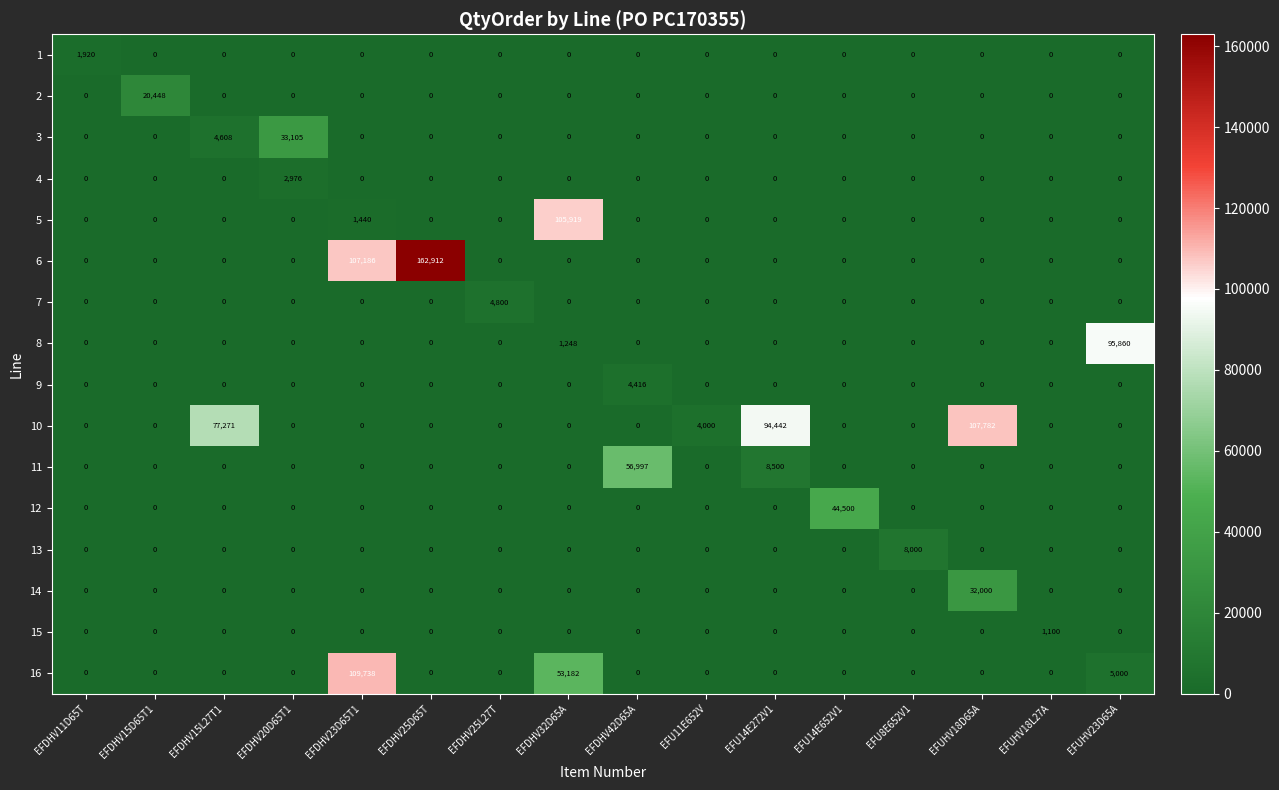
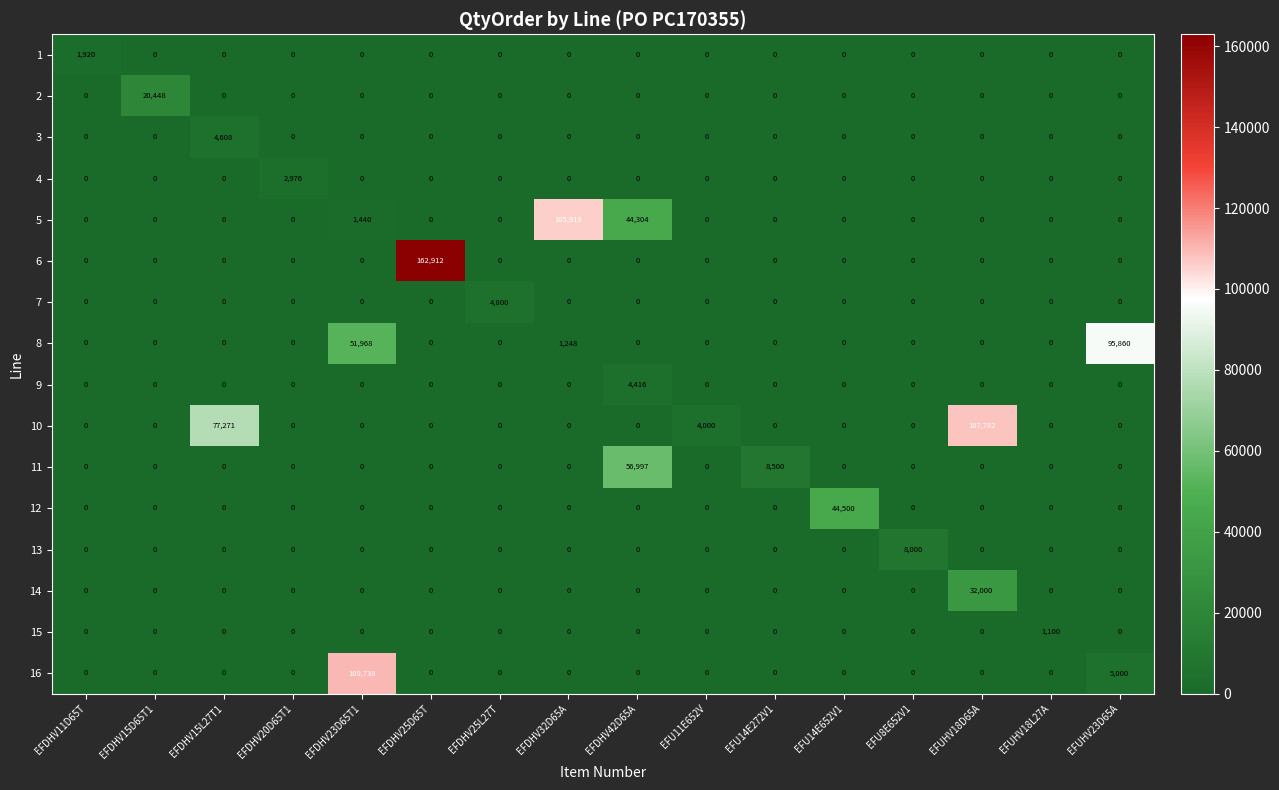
  {
    "3": {
      "EFDHV11D65T": "0",
      "EFDHV15D65T1": "0",
      "EFDHV15L27T1": "4,608",
-     "EFDHV20D65T1": "33,105",
+     "EFDHV20D65T1": "0",
      "EFDHV23D65T1": "0",
      "EFDHV25D65T": "0",
      "EFDHV25L27T": "0",
      "EFDHV32D65A": "0",
      "EFDHV42D65A": "0",
      "EFU11E652V": "0",
      "EFU14E272V1": "0",
      "EFU14E652V1": "0",
      "EFU8E652V1": "0",
      "EFUHV18D65A": "0",
      "EFUHV18L27A": "0",
      "EFUHV23D65A": "0"
    },
    "5": {
      "EFDHV11D65T": "0",
      "EFDHV15D65T1": "0",
      "EFDHV15L27T1": "0",
      "EFDHV20D65T1": "0",
      "EFDHV23D65T1": "1,440",
      "EFDHV25D65T": "0",
      "EFDHV25L27T": "0",
      "EFDHV32D65A": "105,919",
-     "EFDHV42D65A": "0",
+     "EFDHV42D65A": "44,304",
      "EFU11E652V": "0",
      "EFU14E272V1": "0",
      "EFU14E652V1": "0",
      "EFU8E652V1": "0",
      "EFUHV18D65A": "0",
      "EFUHV18L27A": "0",
      "EFUHV23D65A": "0"
    },
    "6": {
      "EFDHV11D65T": "0",
      "EFDHV15D65T1": "0",
      "EFDHV15L27T1": "0",
      "EFDHV20D65T1": "0",
-     "EFDHV23D65T1": "107,186",
+     "EFDHV23D65T1": "0",
      "EFDHV25D65T": "162,912",
      "EFDHV25L27T": "0",
      "EFDHV32D65A": "0",
      "EFDHV42D65A": "0",
      "EFU11E652V": "0",
      "EFU14E272V1": "0",
      "EFU14E652V1": "0",
      "EFU8E652V1": "0",
      "EFUHV18D65A": "0",
      "EFUHV18L27A": "0",
      "EFUHV23D65A": "0"
    },
    "8": {
      "EFDHV11D65T": "0",
      "EFDHV15D65T1": "0",
      "EFDHV15L27T1": "0",
      "EFDHV20D65T1": "0",
-     "EFDHV23D65T1": "0",
+     "EFDHV23D65T1": "51,968",
      "EFDHV25D65T": "0",
      "EFDHV25L27T": "0",
      "EFDHV32D65A": "1,248",
      "EFDHV42D65A": "0",
      "EFU11E652V": "0",
      "EFU14E272V1": "0",
      "EFU14E652V1": "0",
      "EFU8E652V1": "0",
      "EFUHV18D65A": "0",
      "EFUHV18L27A": "0",
      "EFUHV23D65A": "95,860"
    },
    "10": {
      "EFDHV11D65T": "0",
      "EFDHV15D65T1": "0",
      "EFDHV15L27T1": "77,271",
      "EFDHV20D65T1": "0",
      "EFDHV23D65T1": "0",
      "EFDHV25D65T": "0",
      "EFDHV25L27T": "0",
      "EFDHV32D65A": "0",
      "EFDHV42D65A": "0",
      "EFU11E652V": "4,000",
-     "EFU14E272V1": "94,442",
+     "EFU14E272V1": "0",
      "EFU14E652V1": "0",
      "EFU8E652V1": "0",
      "EFUHV18D65A": "107,782",
      "EFUHV18L27A": "0",
      "EFUHV23D65A": "0"
    },
    "16": {
      "EFDHV11D65T": "0",
      "EFDHV15D65T1": "0",
      "EFDHV15L27T1": "0",
      "EFDHV20D65T1": "0",
      "EFDHV23D65T1": "109,738",
      "EFDHV25D65T": "0",
      "EFDHV25L27T": "0",
-     "EFDHV32D65A": "53,182",
+     "EFDHV32D65A": "0",
      "EFDHV42D65A": "0",
      "EFU11E652V": "0",
      "EFU14E272V1": "0",
      "EFU14E652V1": "0",
      "EFU8E652V1": "0",
      "EFUHV18D65A": "0",
      "EFUHV18L27A": "0",
      "EFUHV23D65A": "5,000"
    }
  }
